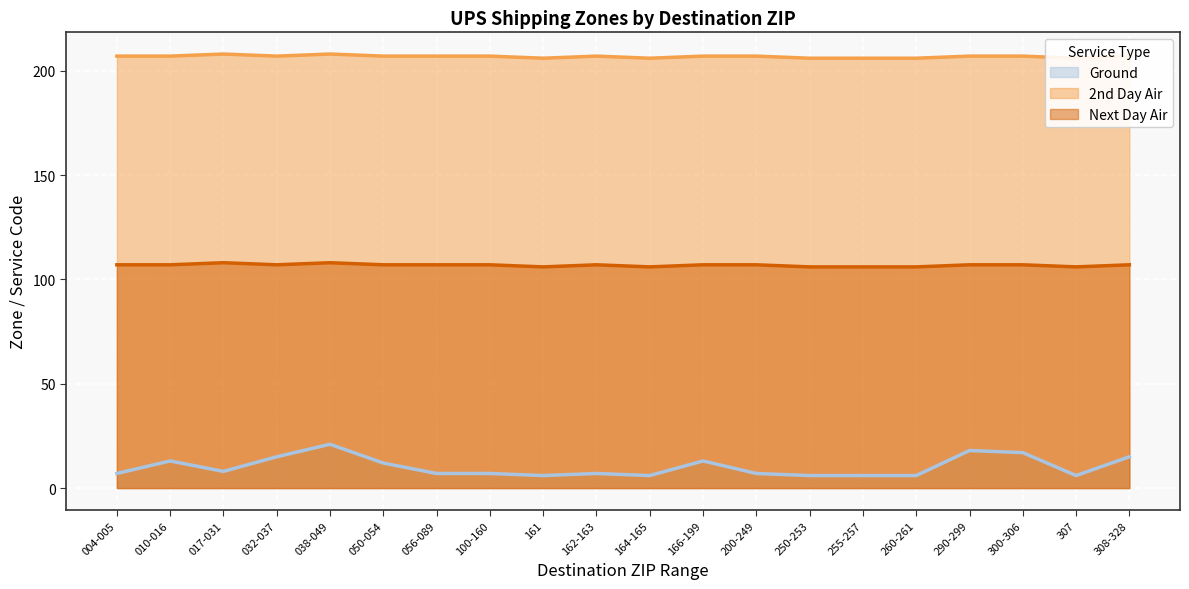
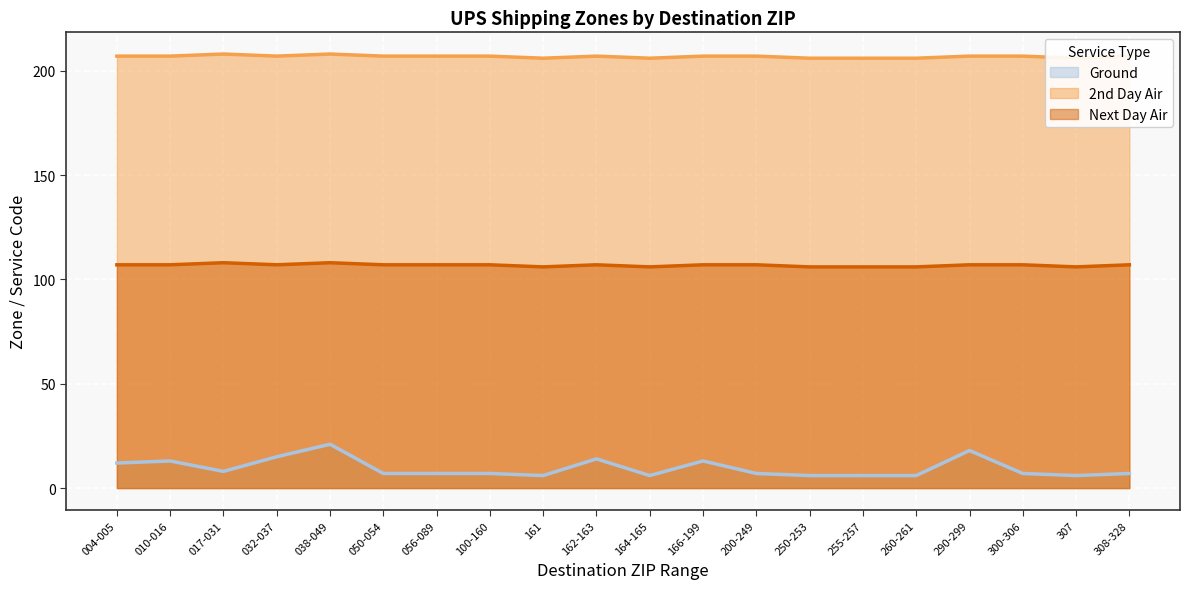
  {
    "Ground": {
-     "004-005": 7,
+     "004-005": 12,
      "010-016": 13,
      "017-031": 8,
      "032-037": 15,
      "038-049": 21,
-     "050-054": 12,
+     "050-054": 7,
      "056-089": 7,
      "100-160": 7,
      "161": 6,
-     "162-163": 7,
+     "162-163": 14,
      "164-165": 6,
      "166-199": 13,
      "200-249": 7,
      "250-253": 6,
      "255-257": 6,
      "260-261": 6,
      "290-299": 18,
-     "300-306": 17,
+     "300-306": 7,
      "307": 6,
-     "308-328": 15
+     "308-328": 7
    },
    "2nd Day Air": {
      "004-005": 207,
      "010-016": 207,
      "017-031": 208,
      "032-037": 207,
      "038-049": 208,
      "050-054": 207,
      "056-089": 207,
      "100-160": 207,
      "161": 206,
      "162-163": 207,
      "164-165": 206,
      "166-199": 207,
      "200-249": 207,
      "250-253": 206,
      "255-257": 206,
      "260-261": 206,
      "290-299": 207,
      "300-306": 207
    },
    "Next Day Air": {
      "004-005": 107,
      "010-016": 107,
      "017-031": 108,
      "032-037": 107,
      "038-049": 108,
      "050-054": 107,
      "056-089": 107,
      "100-160": 107,
      "161": 106,
      "162-163": 107,
      "164-165": 106,
      "166-199": 107,
      "200-249": 107,
      "250-253": 106,
      "255-257": 106,
      "260-261": 106,
      "290-299": 107,
      "300-306": 107,
      "307": 106,
      "308-328": 107
    }
  }
